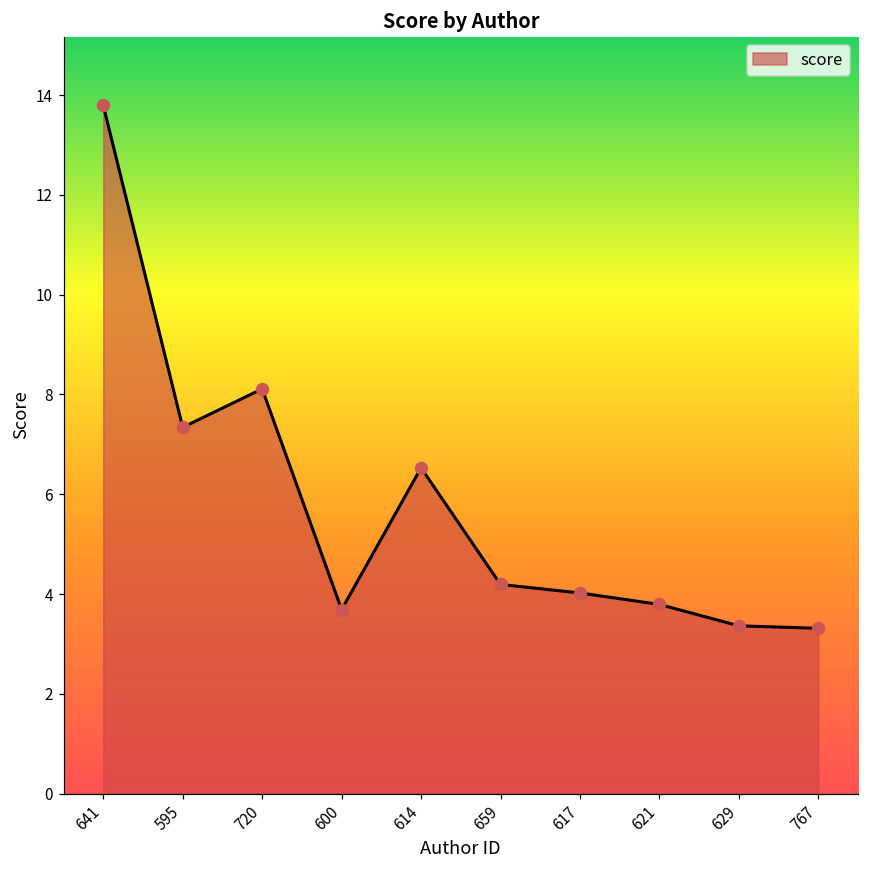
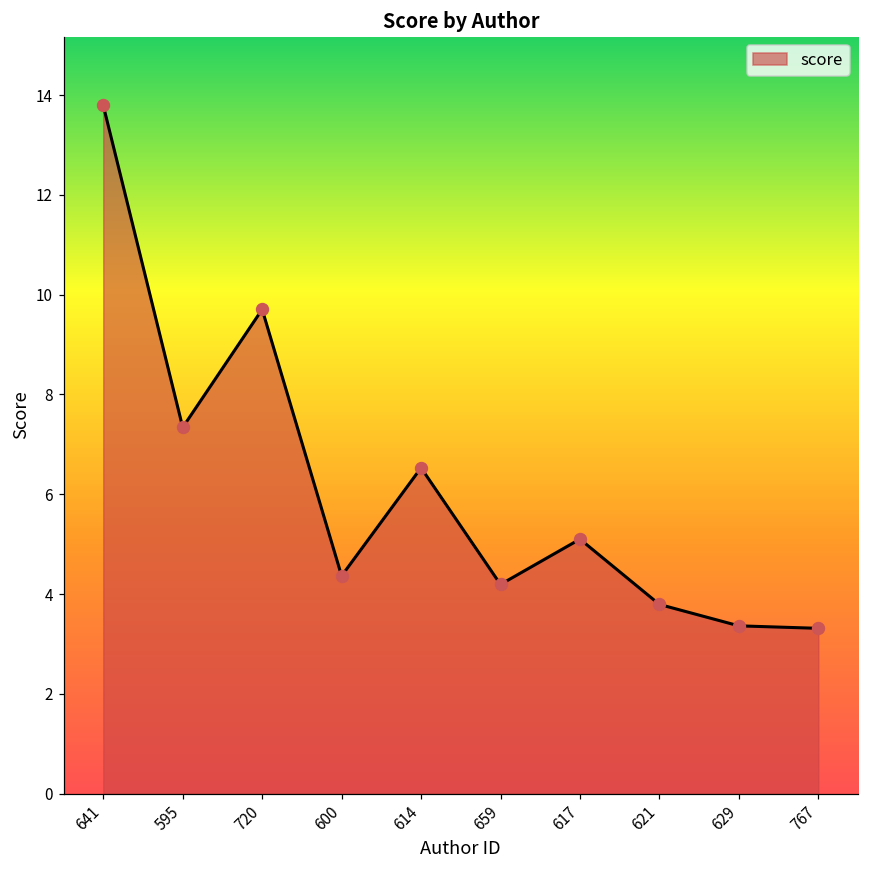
  {
    "641": 13.8,
    "595": 7.3,
-   "720": 8.1,
-   "600": 3.7,
+   "720": 9.7,
+   "600": 4.4,
    "614": 6.5,
    "659": 4.2,
-   "617": 4.0,
+   "617": 5.1,
    "621": 3.8,
    "629": 3.4,
    "767": 3.3
  }
